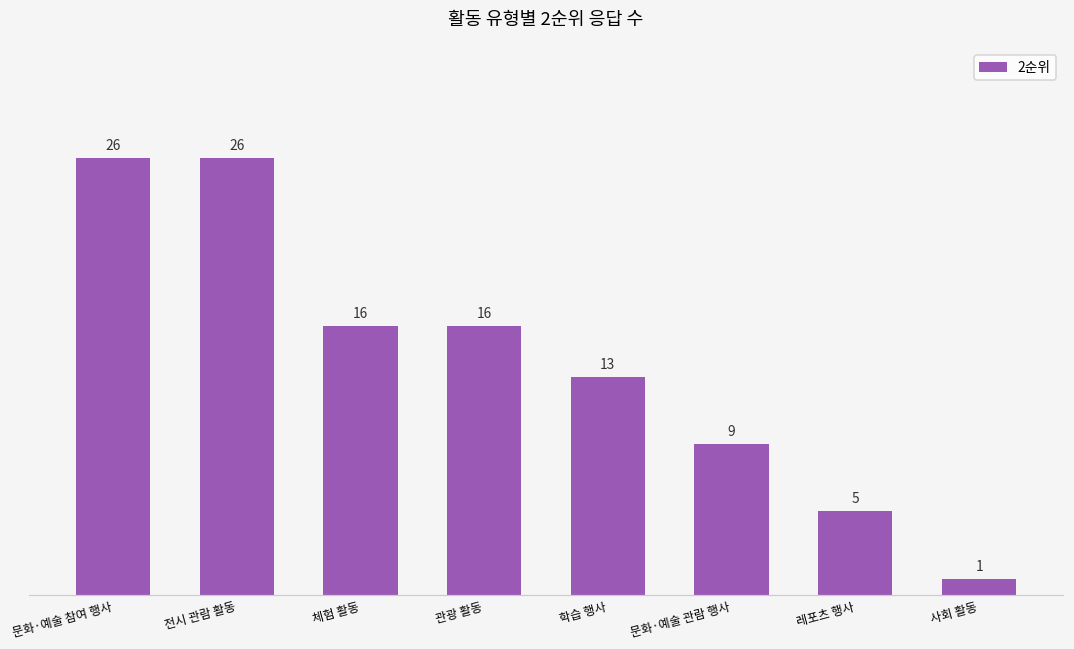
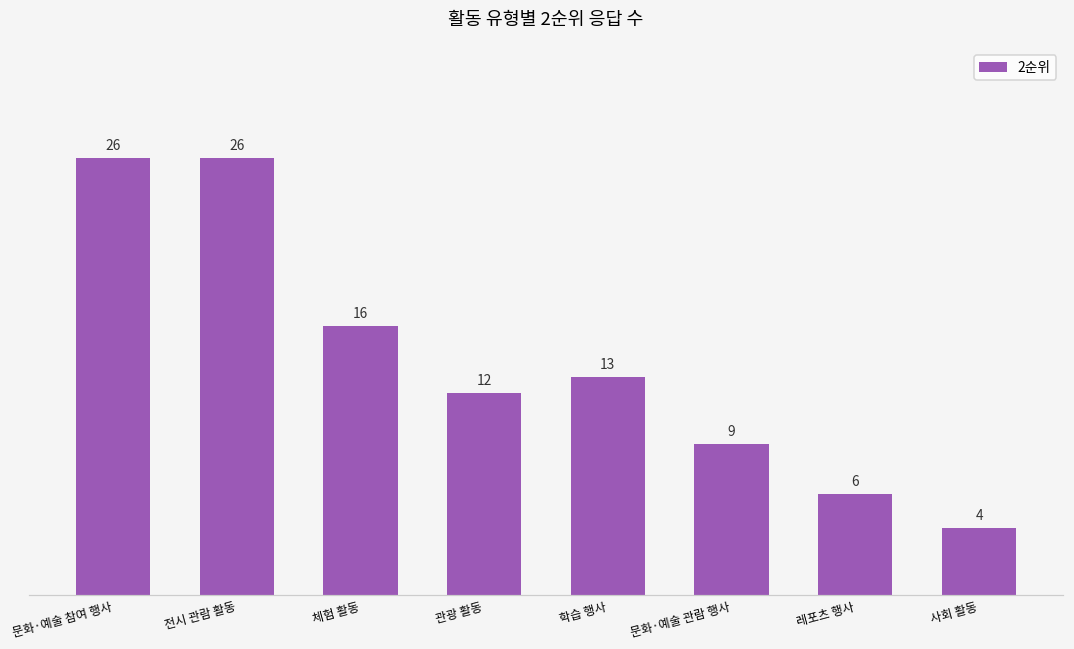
  {
    "문화·예술 참여 행사": 26,
    "전시 관람 활동": 26,
    "체험 활동": 16,
-   "관광 활동": 16,
+   "관광 활동": 12,
    "학습 행사": 13,
    "문화·예술 관람 행사": 9,
-   "레포츠 행사": 5,
-   "사회 활동": 1
+   "레포츠 행사": 6,
+   "사회 활동": 4
  }
